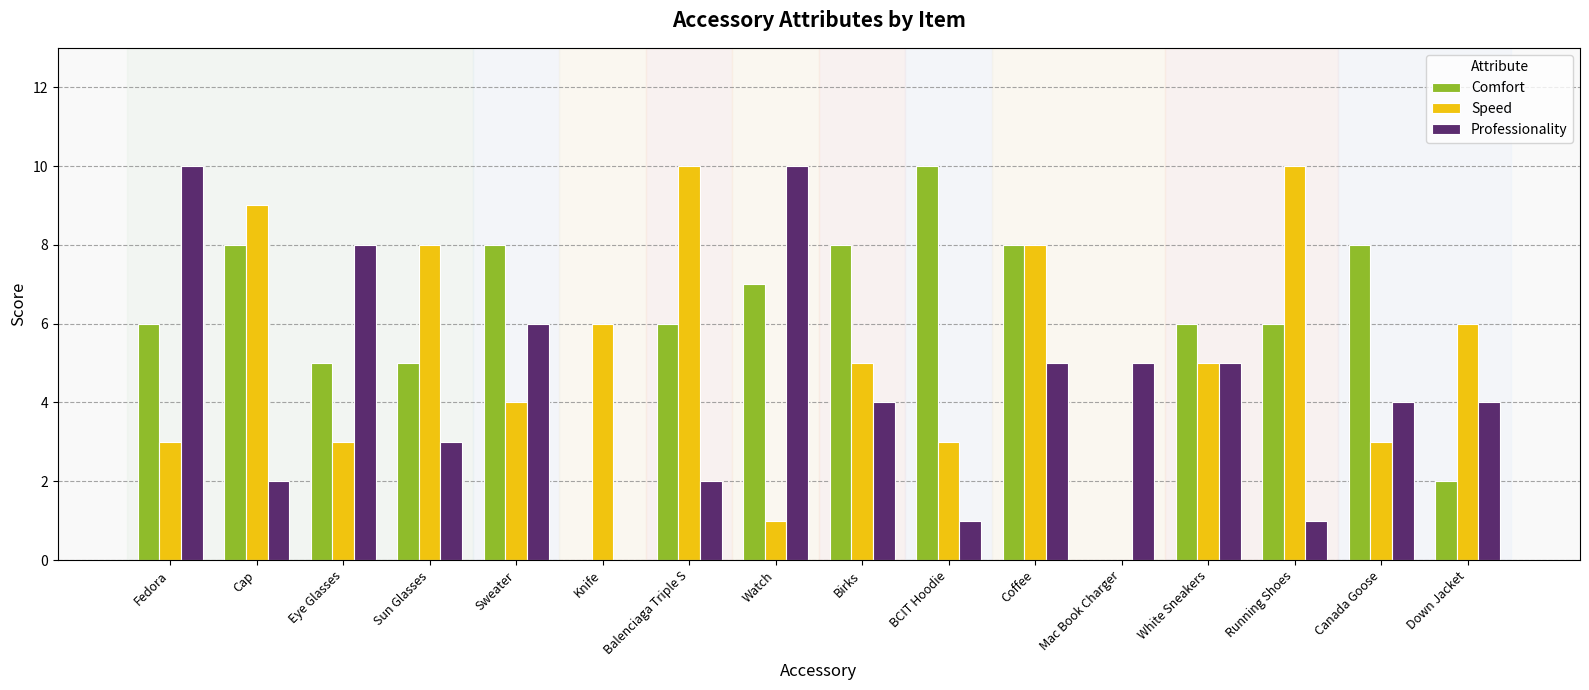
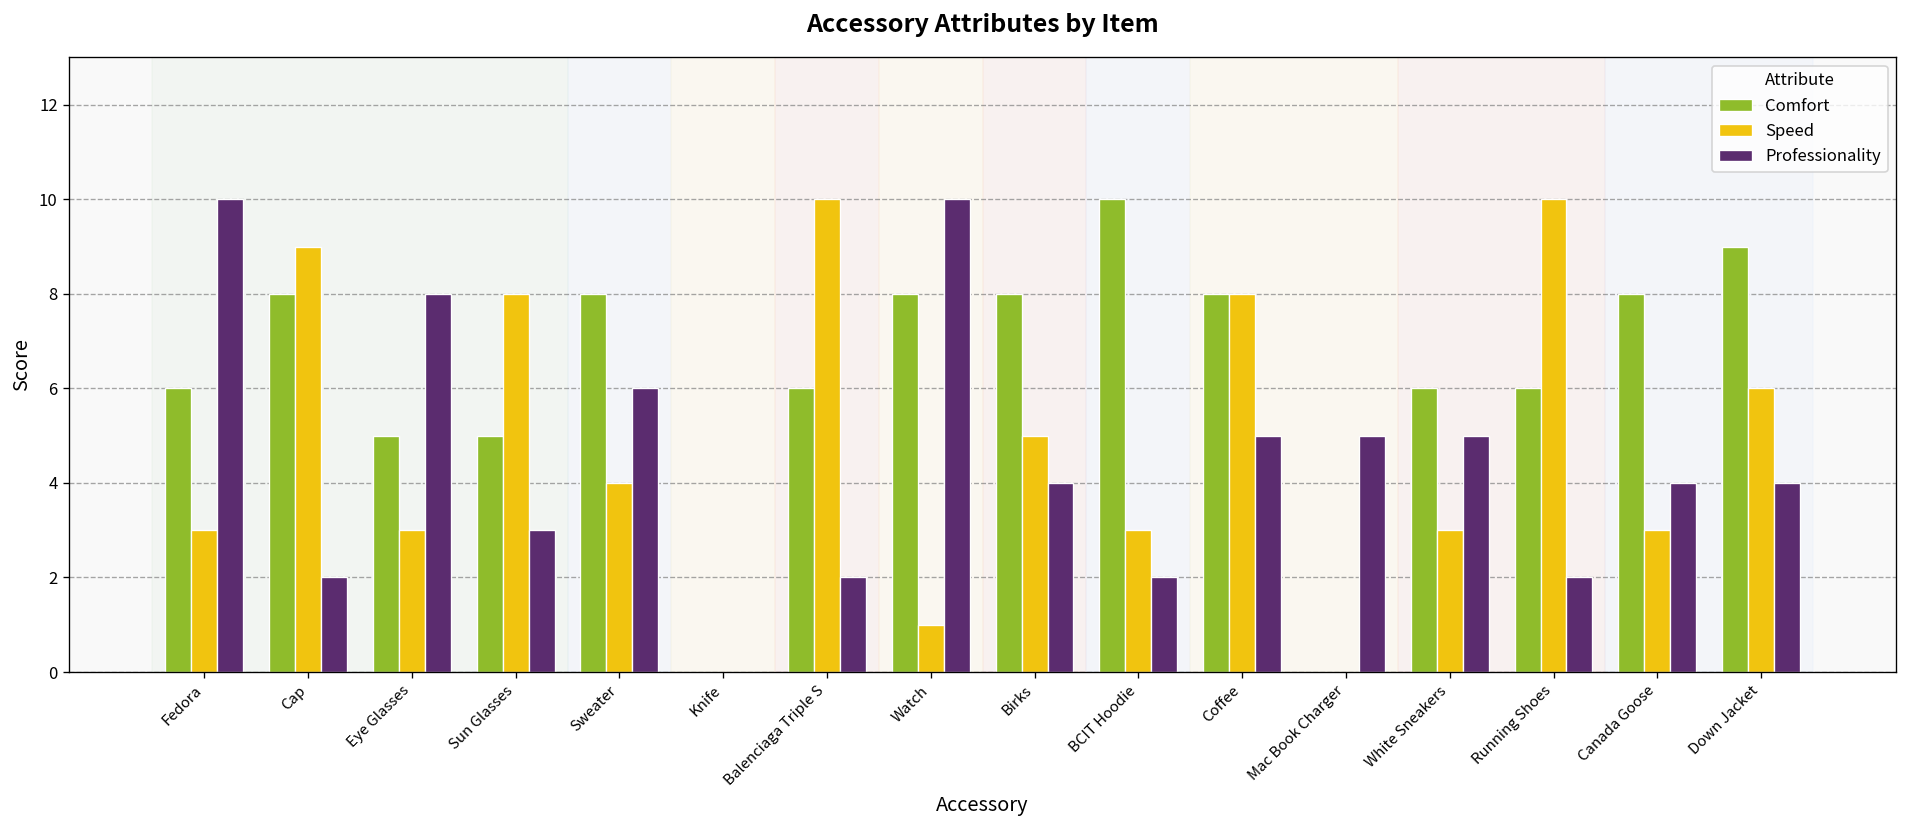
  {
    "Comfort": {
      "Fedora": 6,
      "Cap": 8,
      "Eye Glasses": 5,
      "Sun Glasses": 5,
      "Sweater": 8,
      "Knife": 0,
      "Balenciaga Triple S": 6,
-     "Watch": 7,
+     "Watch": 8,
      "Birks": 8,
      "BCIT Hoodie": 10,
      "Coffee": 8,
      "Mac Book Charger": 0,
      "White Sneakers": 6,
      "Running Shoes": 6,
      "Canada Goose": 8,
-     "Down Jacket": 2
+     "Down Jacket": 9
    },
    "Speed": {
      "Fedora": 3,
      "Cap": 9,
      "Eye Glasses": 3,
      "Sun Glasses": 8,
      "Sweater": 4,
-     "Knife": 6,
+     "Knife": 0,
      "Balenciaga Triple S": 10,
      "Watch": 1,
      "Birks": 5,
      "BCIT Hoodie": 3,
      "Coffee": 8,
      "Mac Book Charger": 0,
-     "White Sneakers": 5,
+     "White Sneakers": 3,
      "Running Shoes": 10,
      "Canada Goose": 3,
      "Down Jacket": 6
    },
    "Professionality": {
      "Fedora": 10,
      "Cap": 2,
      "Eye Glasses": 8,
      "Sun Glasses": 3,
      "Sweater": 6,
      "Knife": 0,
      "Balenciaga Triple S": 2,
      "Watch": 10,
      "Birks": 4,
-     "BCIT Hoodie": 1,
+     "BCIT Hoodie": 2,
      "Coffee": 5,
      "Mac Book Charger": 5,
      "White Sneakers": 5,
-     "Running Shoes": 1,
+     "Running Shoes": 2,
      "Canada Goose": 4,
      "Down Jacket": 4
    }
  }
